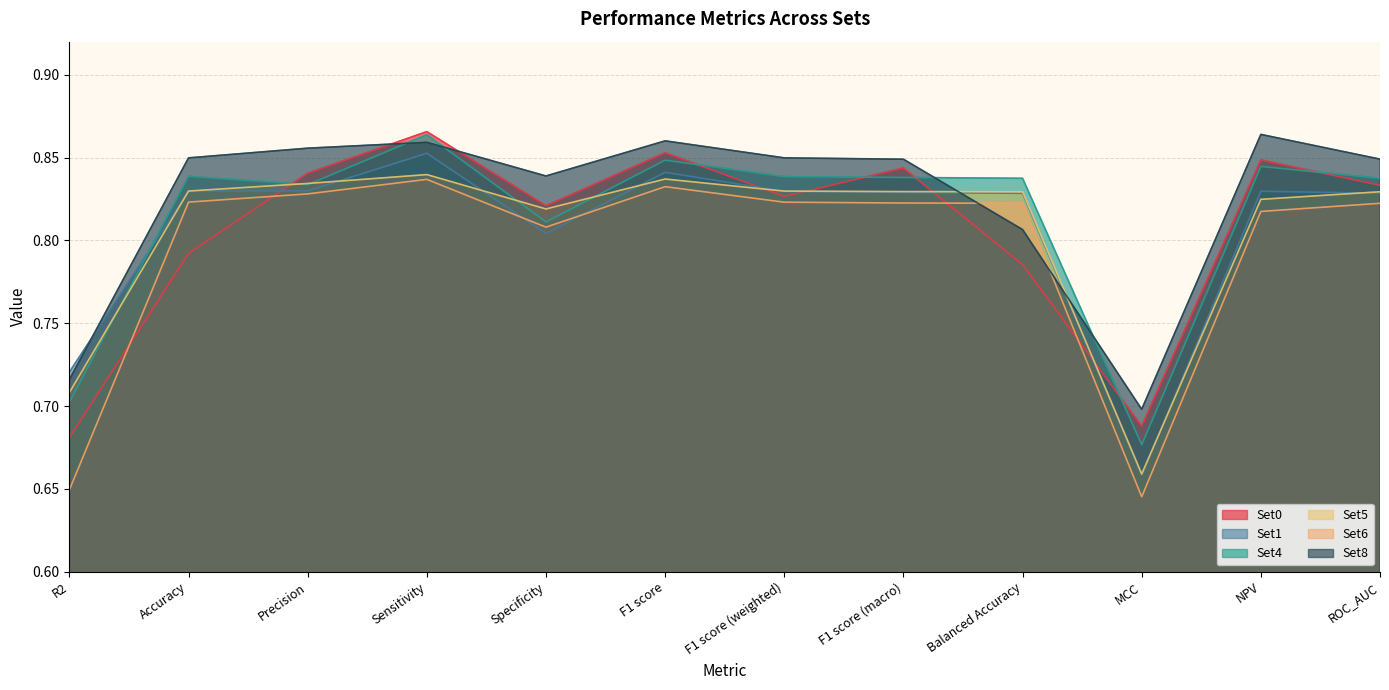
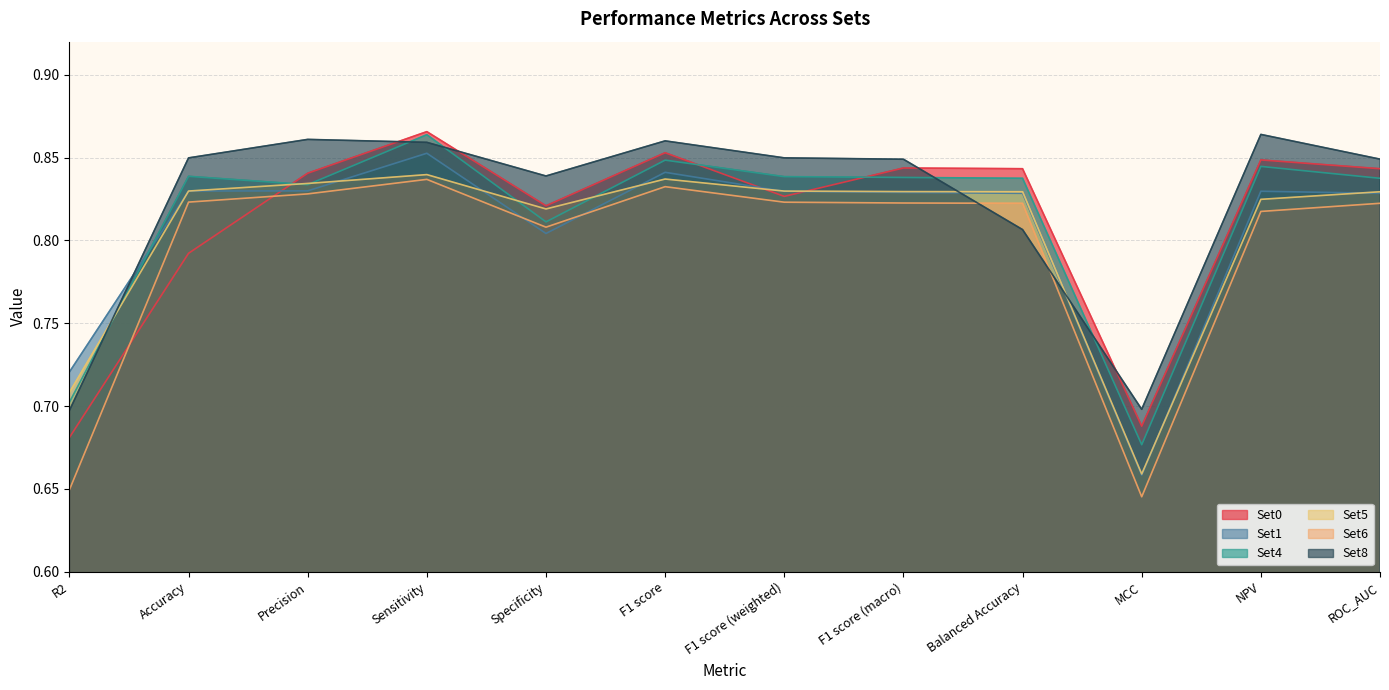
  {
    "Set0": {
      "R2": 0.681,
      "Accuracy": 0.792,
      "Precision": 0.841,
      "Sensitivity": 0.866,
      "Specificity": 0.821,
      "F1 score": 0.853,
      "F1 score (weighted)": 0.827,
      "F1 score (macro)": 0.844,
-     "Balanced Accuracy": 0.785,
+     "Balanced Accuracy": 0.843,
      "MCC": 0.688,
      "NPV": 0.849,
-     "ROC_AUC": 0.833
+     "ROC_AUC": 0.843
    },
    "Set8": {
-     "R2": 0.716,
+     "R2": 0.697,
      "Accuracy": 0.850,
-     "Precision": 0.856,
+     "Precision": 0.861,
      "Sensitivity": 0.859,
      "Specificity": 0.839,
      "F1 score": 0.860,
      "F1 score (weighted)": 0.850,
      "F1 score (macro)": 0.849,
      "Balanced Accuracy": 0.807,
      "MCC": 0.698,
      "NPV": 0.864,
      "ROC_AUC": 0.849
    }
  }
